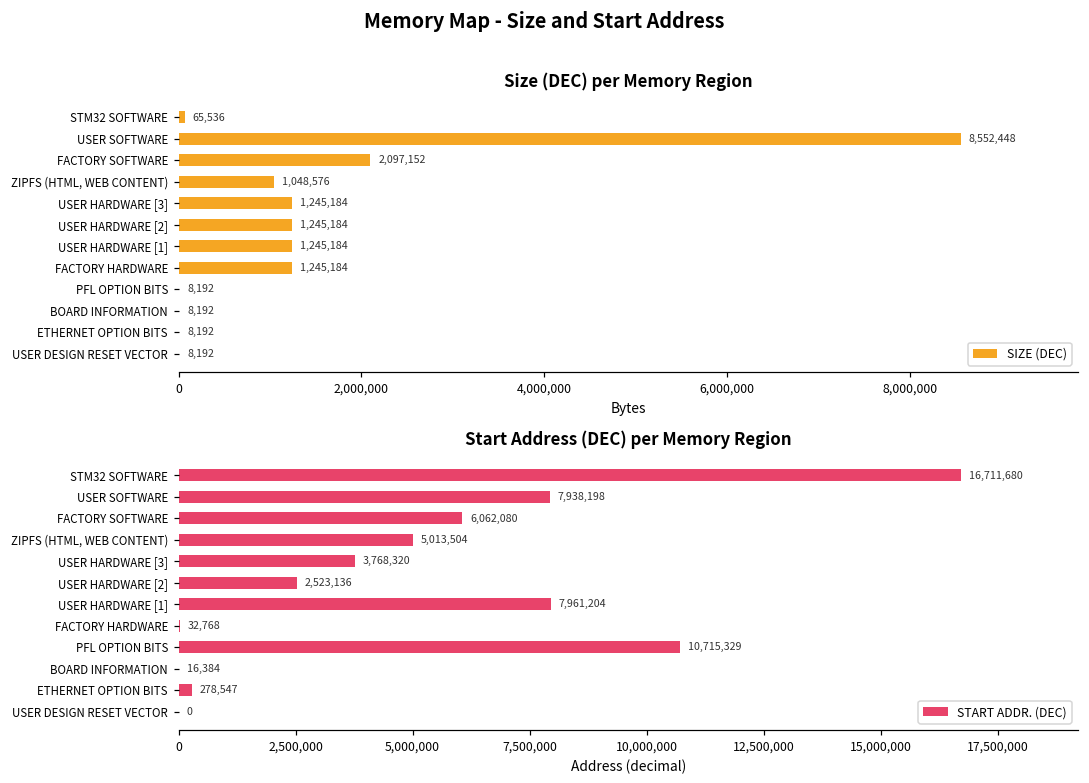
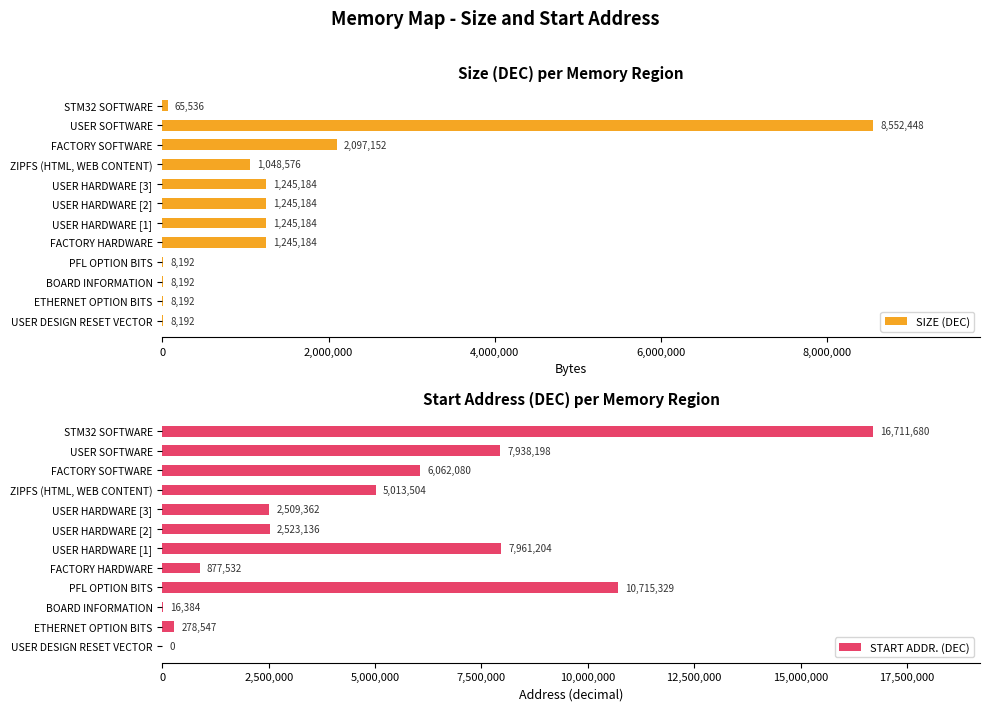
  {
    "Size (DEC) per Memory Region": {
      "STM32 SOFTWARE": "65,536",
      "USER SOFTWARE": "8,552,448",
      "FACTORY SOFTWARE": "2,097,152",
      "ZIPFS (HTML, WEB CONTENT)": "1,048,576",
      "USER HARDWARE [3]": "1,245,184",
      "USER HARDWARE [2]": "1,245,184",
      "USER HARDWARE [1]": "1,245,184",
      "FACTORY HARDWARE": "1,245,184",
      "PFL OPTION BITS": "8,192",
      "BOARD INFORMATION": "8,192",
      "ETHERNET OPTION BITS": "8,192",
      "USER DESIGN RESET VECTOR": "8,192"
    },
    "Start Address (DEC) per Memory Region": {
      "STM32 SOFTWARE": "16,711,680",
      "USER SOFTWARE": "7,938,198",
      "FACTORY SOFTWARE": "6,062,080",
      "ZIPFS (HTML, WEB CONTENT)": "5,013,504",
-     "USER HARDWARE [3]": "3,768,320",
+     "USER HARDWARE [3]": "2,509,362",
      "USER HARDWARE [2]": "2,523,136",
      "USER HARDWARE [1]": "7,961,204",
-     "FACTORY HARDWARE": "32,768",
+     "FACTORY HARDWARE": "877,532",
      "PFL OPTION BITS": "10,715,329",
      "BOARD INFORMATION": "16,384",
      "ETHERNET OPTION BITS": "278,547",
      "USER DESIGN RESET VECTOR": "0"
    }
  }
